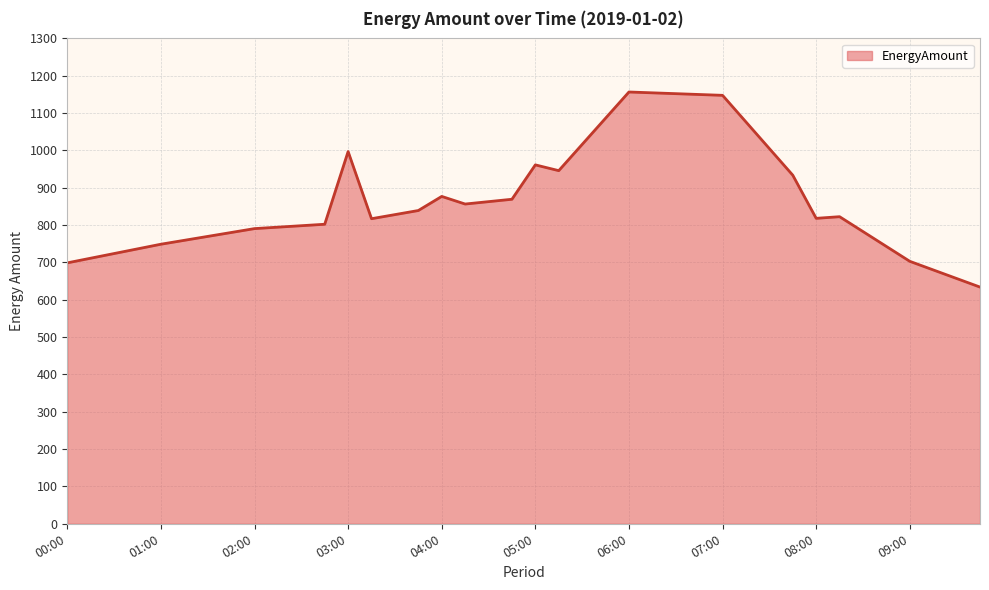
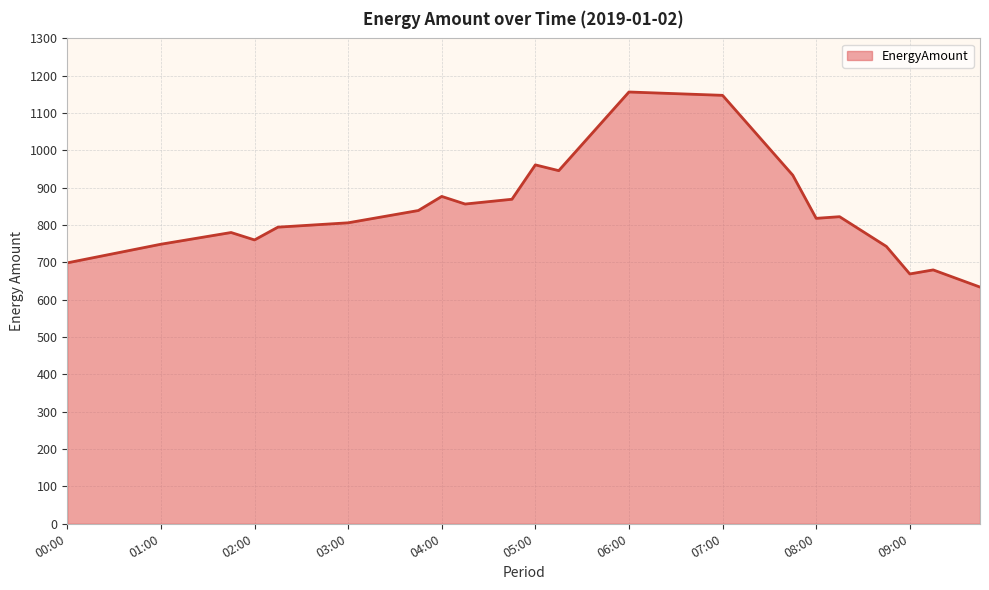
  {
    "00:00": 700,
    "01:00": 750,
-   "02:00": 790,
-   "03:00": 1000,
+   "02:00": 760,
+   "03:00": 810,
    "04:00": 880,
    "05:00": 960,
    "06:00": 1160,
    "07:00": 1150,
    "08:00": 820,
-   "09:00": 700
+   "09:00": 670
  }
